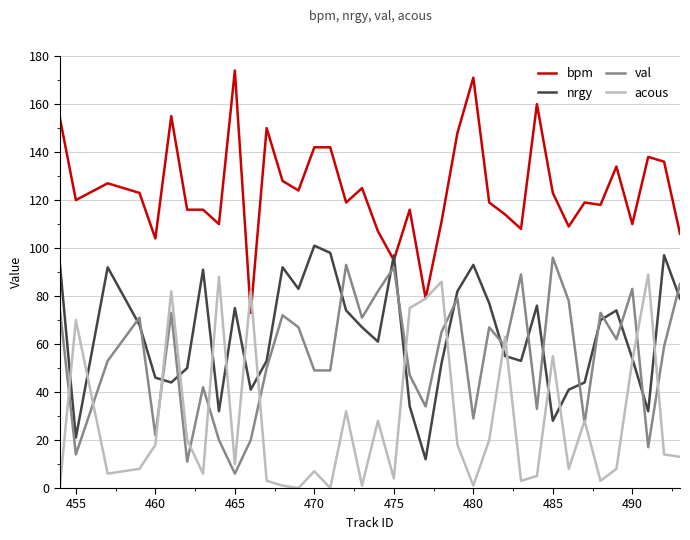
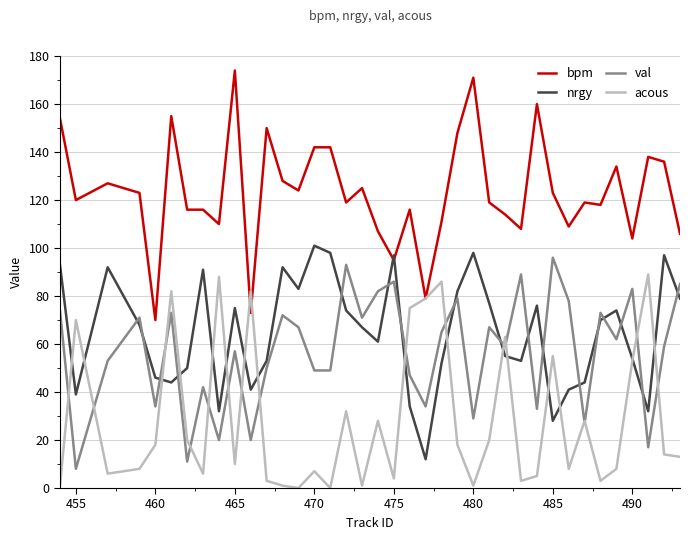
  {
    "bpm": {
      "455": 120,
-     "460": 104,
+     "460": 70,
      "465": 174,
      "470": 142,
      "475": 95,
      "480": 171,
      "485": 123,
-     "490": 110
+     "490": 104
    },
    "nrgy": {
-     "455": 21,
+     "455": 39,
      "460": 46,
      "465": 75,
      "470": 101,
      "475": 97,
-     "480": 93,
+     "480": 98,
      "485": 28
    },
    "val": {
-     "455": 14,
-     "460": 22,
-     "465": 6,
+     "455": 8,
+     "460": 34,
+     "465": 57,
      "470": 49,
-     "475": 92,
+     "475": 86,
      "480": 29,
      "485": 96,
      "490": 83
    },
    "acous": {
      "455": 70,
      "460": 18,
      "465": 10,
      "470": 7,
      "475": 4,
      "480": 1,
      "485": 55
    }
  }
